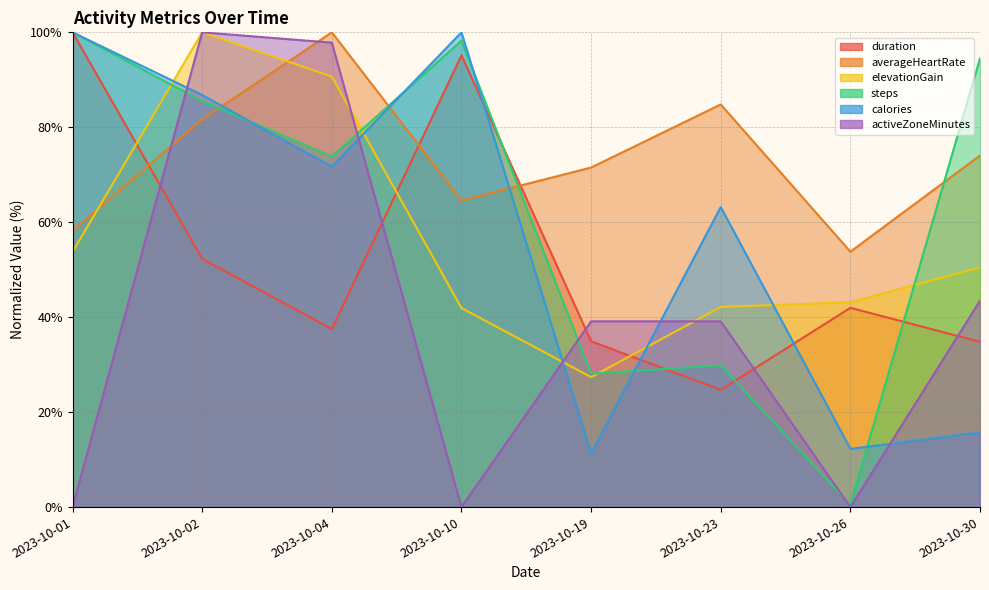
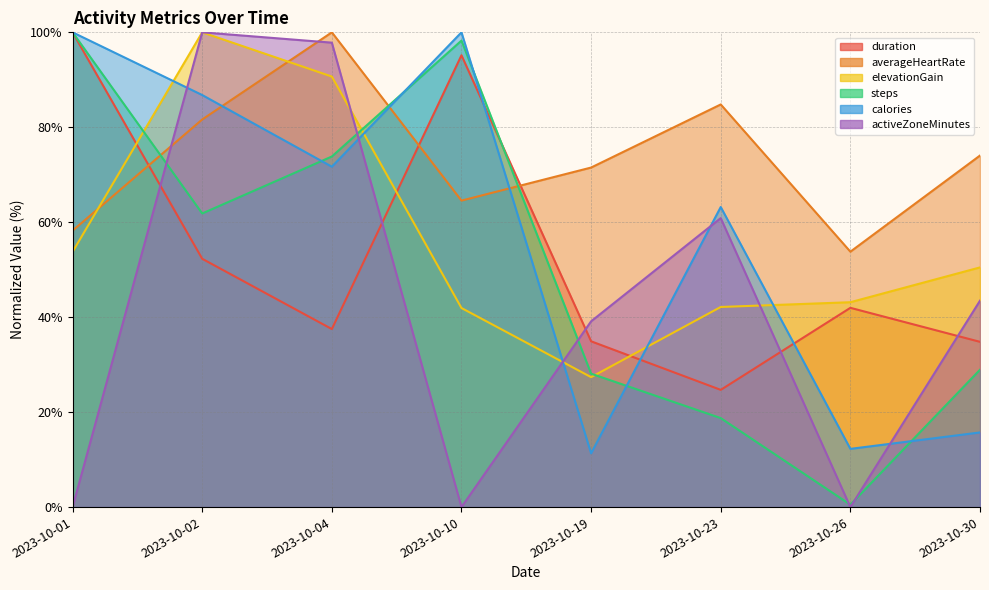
  {
    "steps": {
-     "2023-10-02": "86%",
+     "2023-10-02": "62%",
      "2023-10-04": "74%",
      "2023-10-10": "98%",
      "2023-10-19": "28%",
-     "2023-10-23": "30%",
-     "2023-10-30": "95%"
+     "2023-10-23": "19%",
+     "2023-10-30": "29%"
    },
    "calories": {
      "2023-10-02": "87%",
      "2023-10-04": "72%",
      "2023-10-10": "100%",
      "2023-10-19": "11%",
      "2023-10-23": "63%",
      "2023-10-26": "12%",
      "2023-10-30": "16%"
    },
    "activeZoneMinutes": {
      "2023-10-01": "0%",
      "2023-10-04": "98%",
      "2023-10-10": "0%",
      "2023-10-19": "39%",
-     "2023-10-23": "39%",
+     "2023-10-23": "61%",
      "2023-10-30": "43%"
    }
  }
